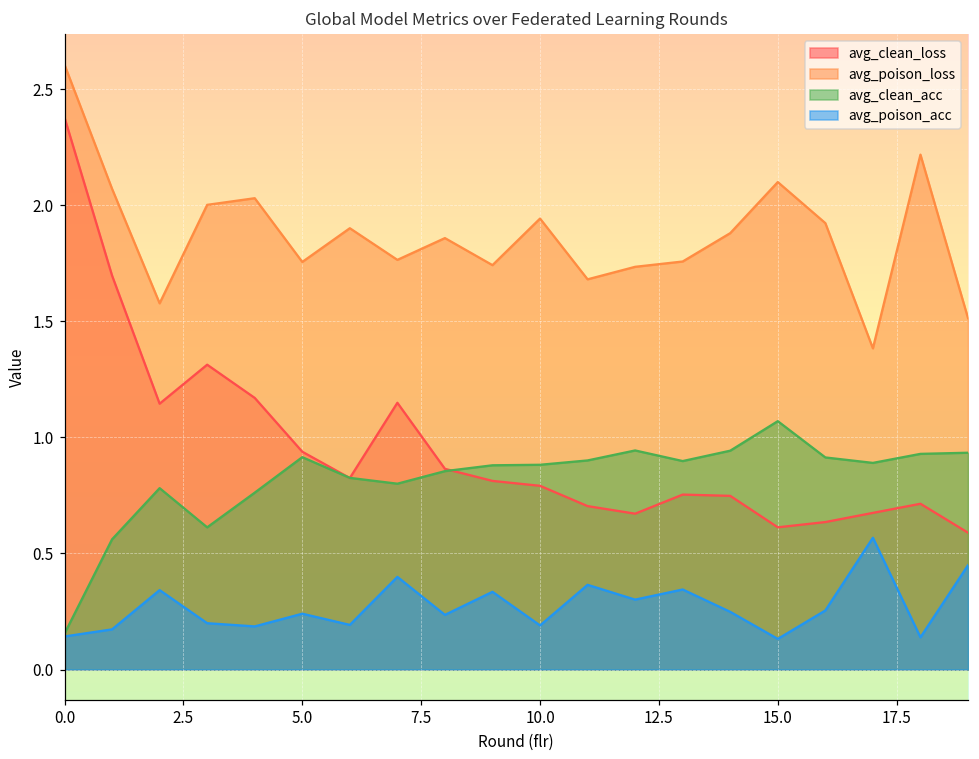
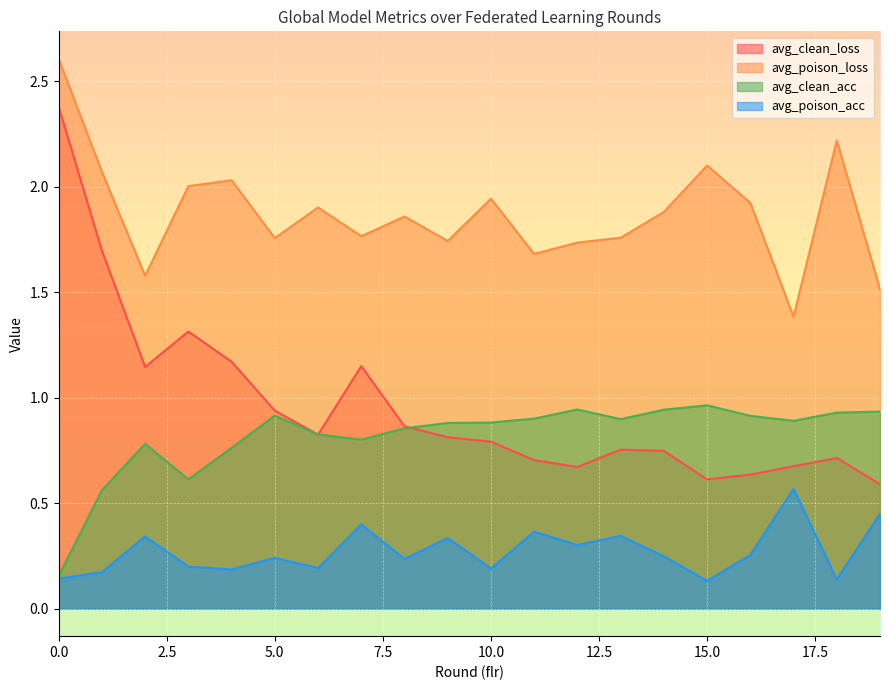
  {
    "avg_clean_acc": {
      "0.0": 0.15,
      "5.0": 0.91,
      "10.0": 0.88,
-     "15.0": 1.07
+     "15.0": 0.96
    },
    "avg_poison_acc": {
      "0.0": 0.14,
      "5.0": 0.24,
      "10.0": 0.19,
      "15.0": 0.13
    }
  }
